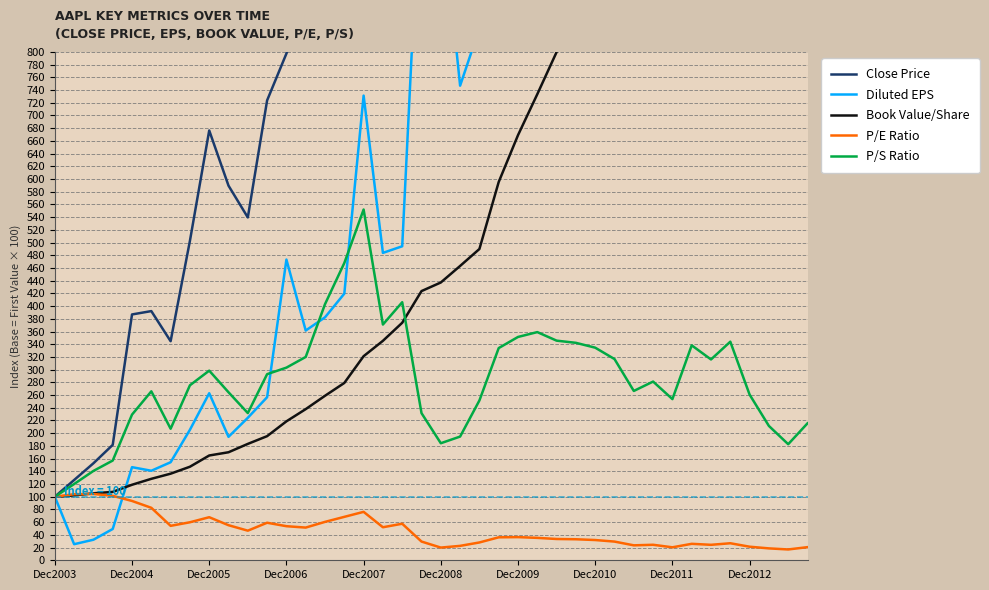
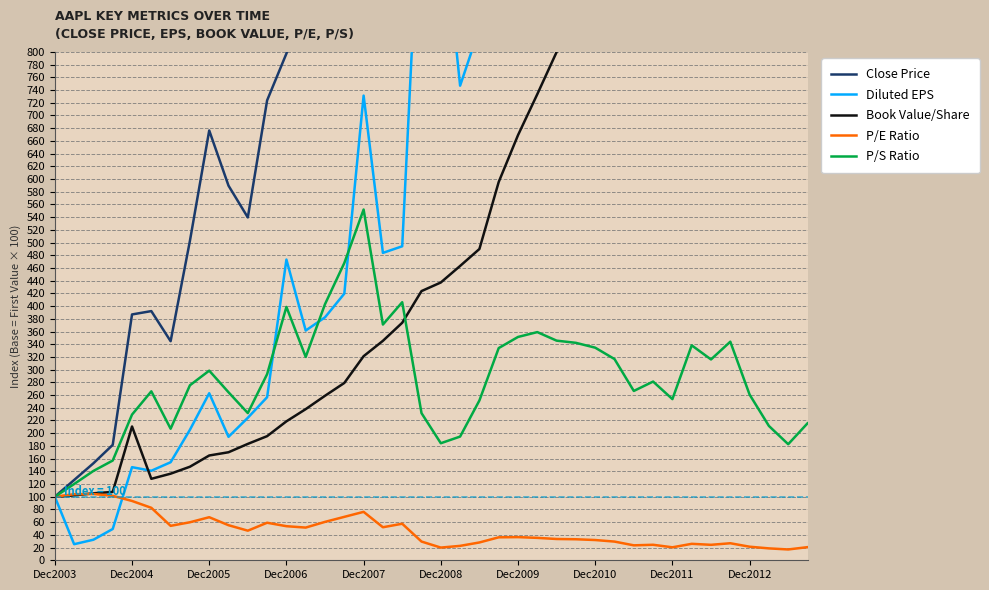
  {
    "Close Price": {
      "Dec2004": 390,
      "Dec2005": 680,
      "Dec2006": 800,
      "Dec2008": 800
    },
    "Diluted EPS": {
      "Dec2004": 150,
      "Dec2005": 260,
      "Dec2006": 470,
      "Dec2007": 730
    },
    "Book Value/Share": {
-     "Dec2004": 120,
+     "Dec2004": 210,
      "Dec2005": 160,
      "Dec2006": 220,
      "Dec2007": 320,
      "Dec2008": 440,
      "Dec2009": 670
    },
    "P/E Ratio": {
      "Dec2004": 90,
      "Dec2005": 70,
      "Dec2006": 50,
      "Dec2007": 80,
      "Dec2008": 20,
      "Dec2009": 40,
      "Dec2010": 30,
      "Dec2011": 20,
      "Dec2012": 20
    },
    "P/S Ratio": {
      "Dec2004": 230,
      "Dec2005": 300,
-     "Dec2006": 300,
+     "Dec2006": 400,
      "Dec2007": 550,
      "Dec2008": 180,
      "Dec2009": 350,
      "Dec2010": 330,
      "Dec2011": 250,
      "Dec2012": 260
    }
  }
